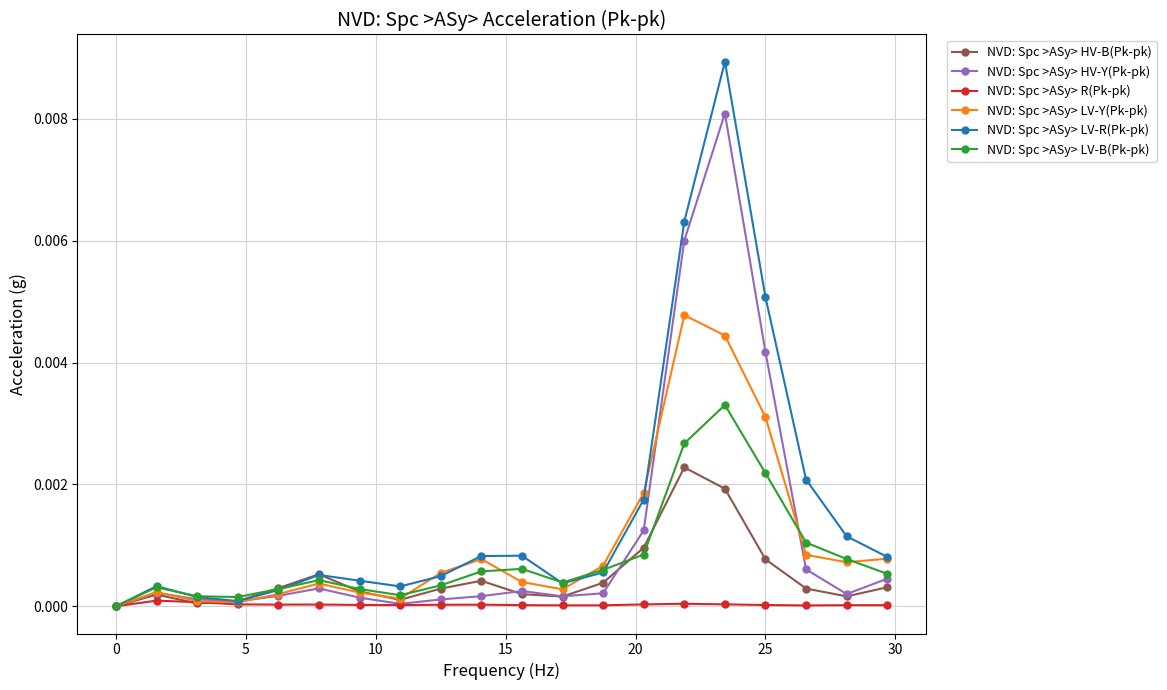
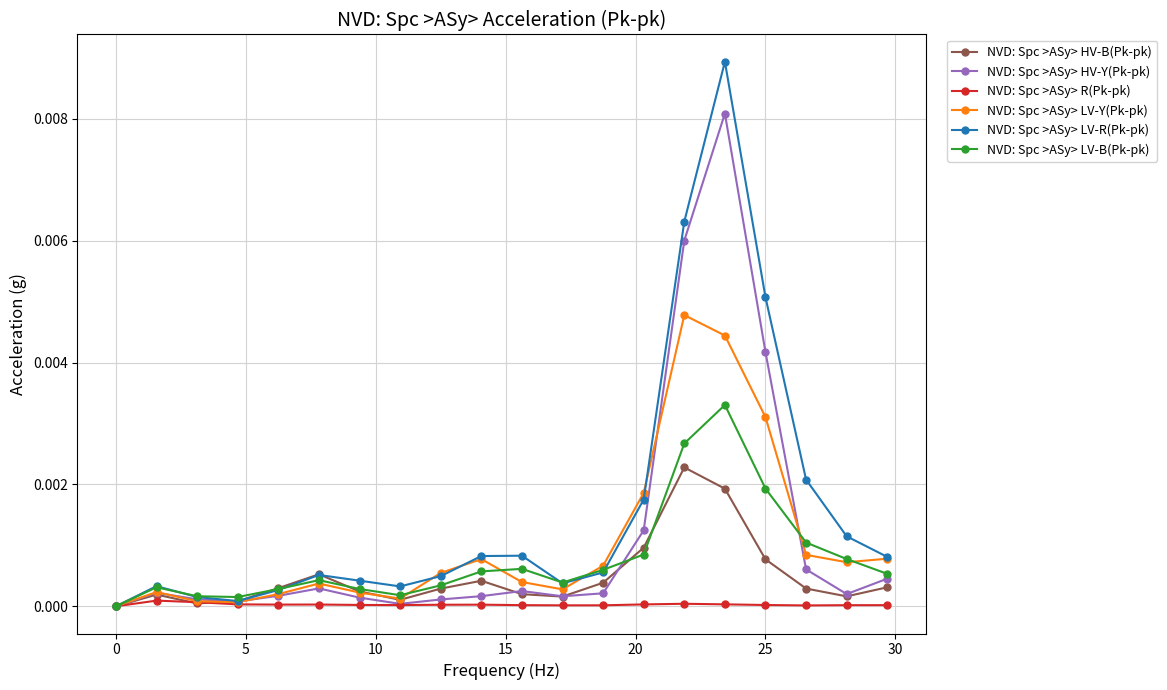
  {
    "NVD: Spc >ASy> HV-B(Pk-pk)": {
      "25": 0.0008
    },
    "NVD: Spc >ASy> HV-Y(Pk-pk)": {
      "25": 0.0042
    },
    "NVD: Spc >ASy> R(Pk-pk)": {
      "25": 0.0000
    },
    "NVD: Spc >ASy> LV-Y(Pk-pk)": {
      "25": 0.0031
    },
    "NVD: Spc >ASy> LV-R(Pk-pk)": {
      "25": 0.0051
    },
    "NVD: Spc >ASy> LV-B(Pk-pk)": {
-     "25": 0.0022
+     "25": 0.0019
    }
  }
